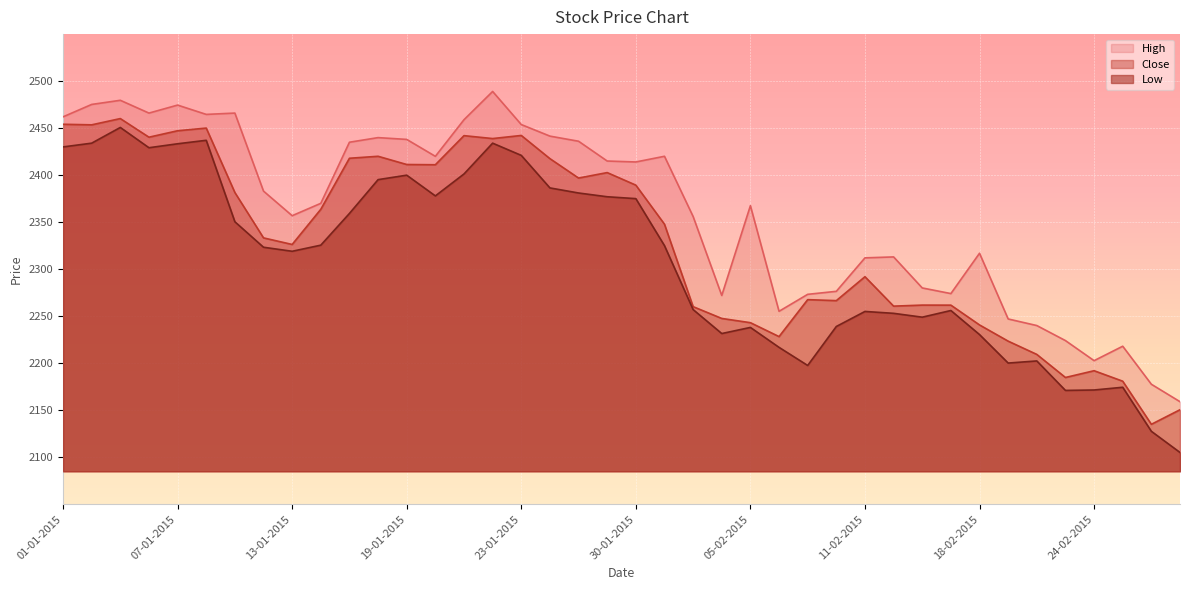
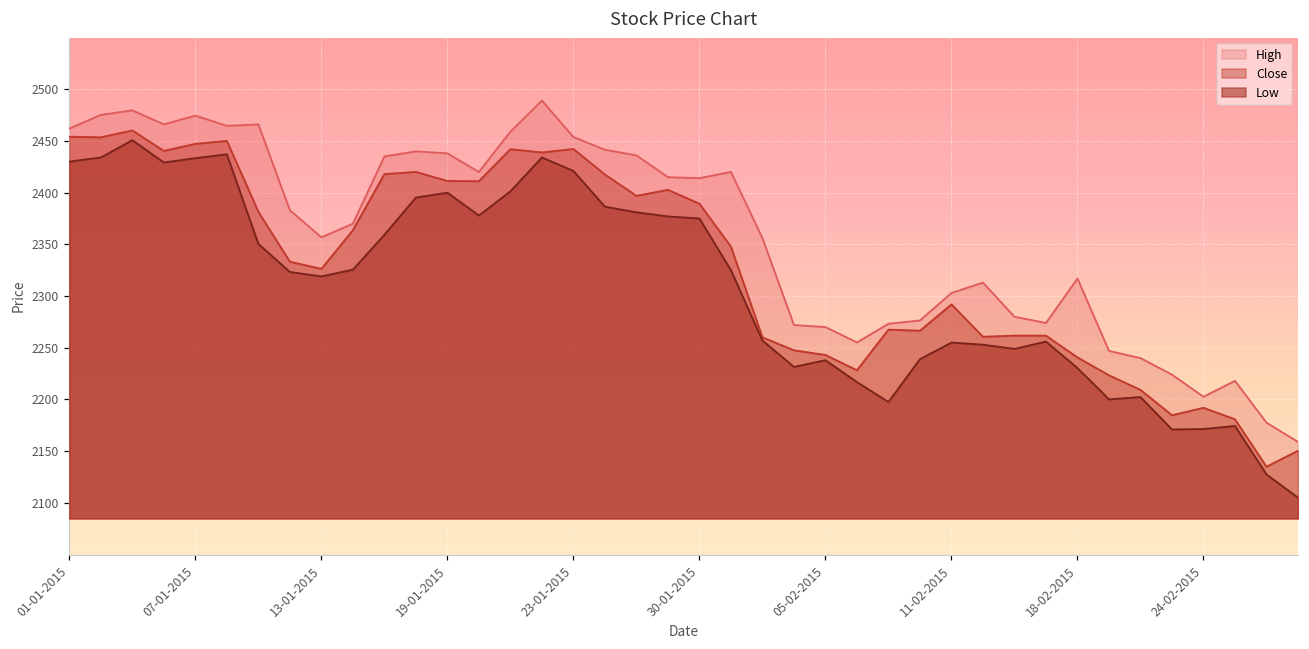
  {
    "High": {
      "01-01-2015": 2460,
      "07-01-2015": 2470,
      "13-01-2015": 2360,
      "19-01-2015": 2440,
      "23-01-2015": 2450,
      "30-01-2015": 2410,
-     "05-02-2015": 2370,
-     "11-02-2015": 2310,
+     "05-02-2015": 2270,
+     "11-02-2015": 2300,
      "18-02-2015": 2320,
      "24-02-2015": 2200
    }
  }
